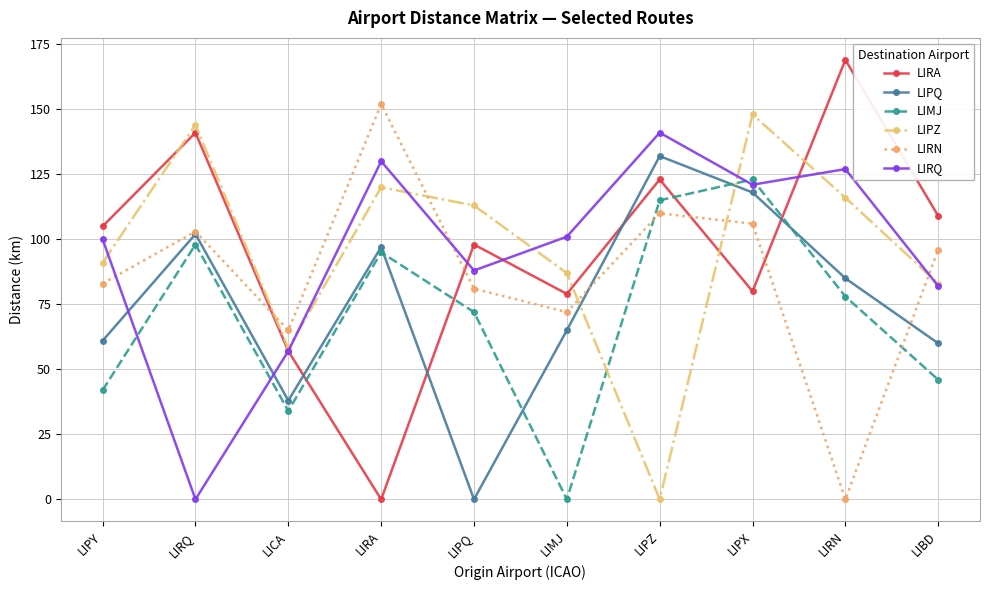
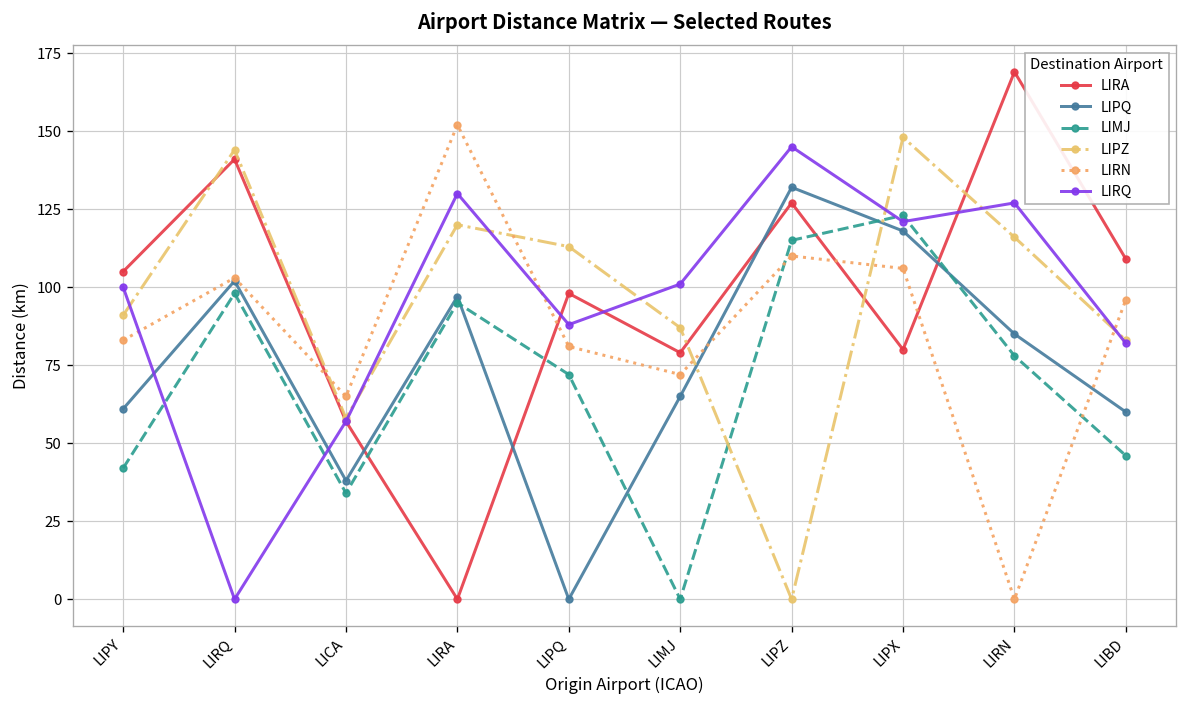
  {
    "LIRA": {
      "LIPY": 105,
      "LIRQ": 141,
      "LIRA": 0,
      "LIPQ": 98,
      "LIMJ": 79,
-     "LIPZ": 123,
+     "LIPZ": 127,
      "LIPX": 80,
      "LIRN": 169,
      "LIBD": 109
    },
    "LIRQ": {
      "LIPY": 100,
      "LIRQ": 0,
      "LIRA": 130,
      "LIPQ": 88,
      "LIMJ": 101,
-     "LIPZ": 141,
+     "LIPZ": 145,
      "LIPX": 121,
      "LIRN": 127,
      "LIBD": 82
    }
  }
